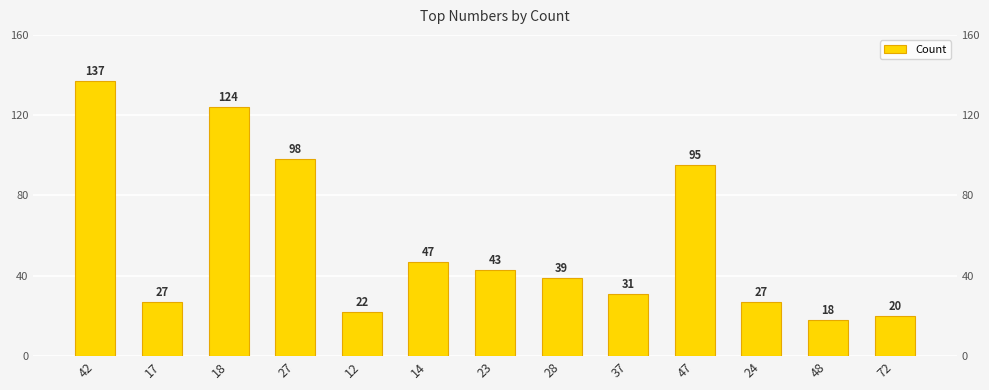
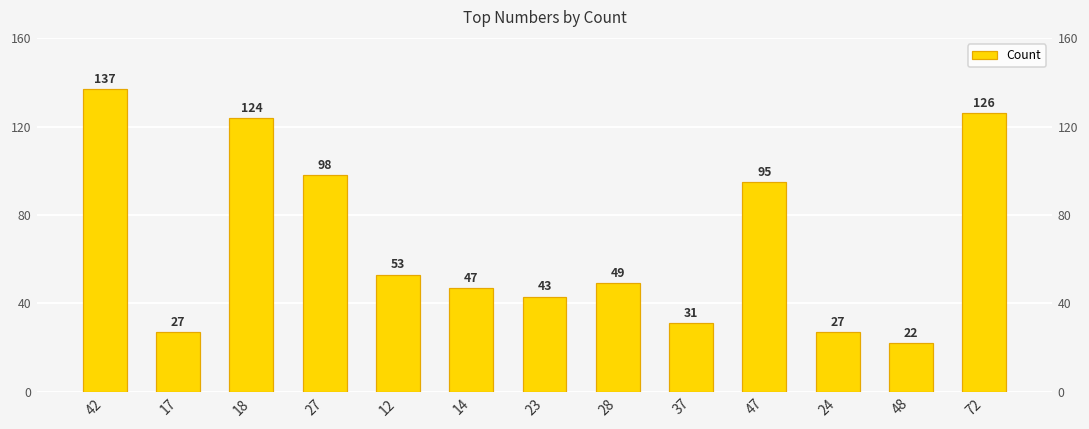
  {
    "42": 137,
    "17": 27,
    "18": 124,
    "27": 98,
-   "12": 22,
+   "12": 53,
    "14": 47,
    "23": 43,
-   "28": 39,
+   "28": 49,
    "37": 31,
    "47": 95,
    "24": 27,
-   "48": 18,
-   "72": 20
+   "48": 22,
+   "72": 126
  }
